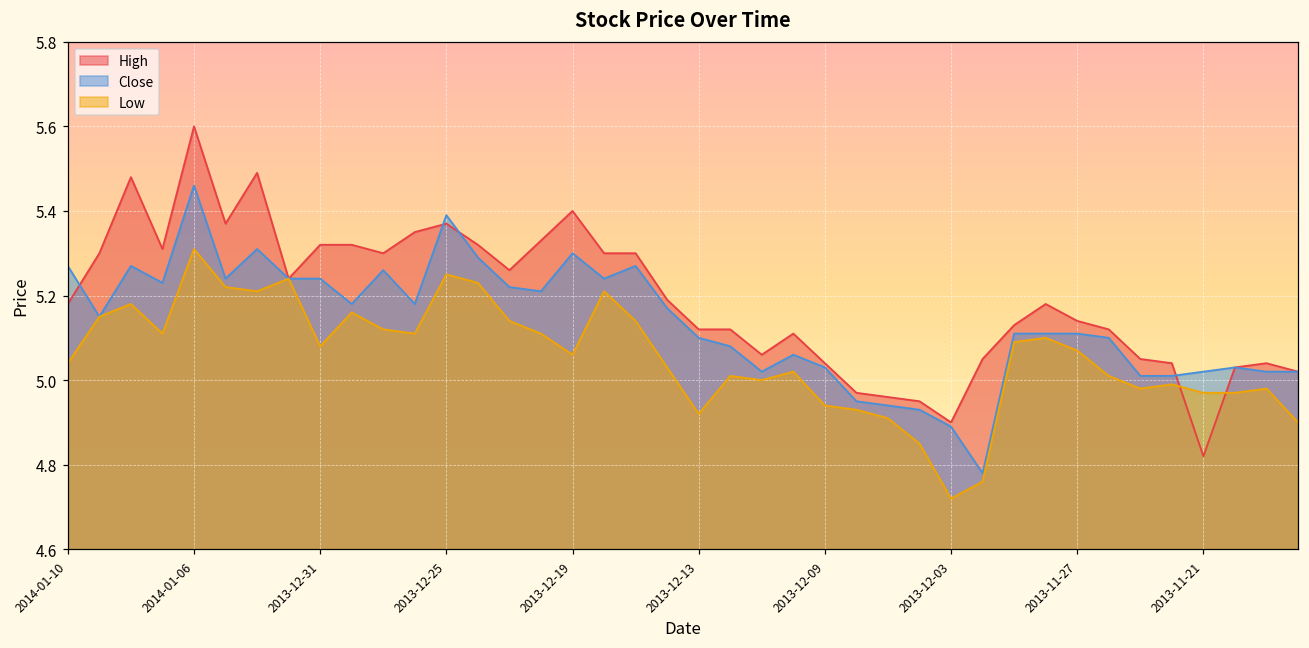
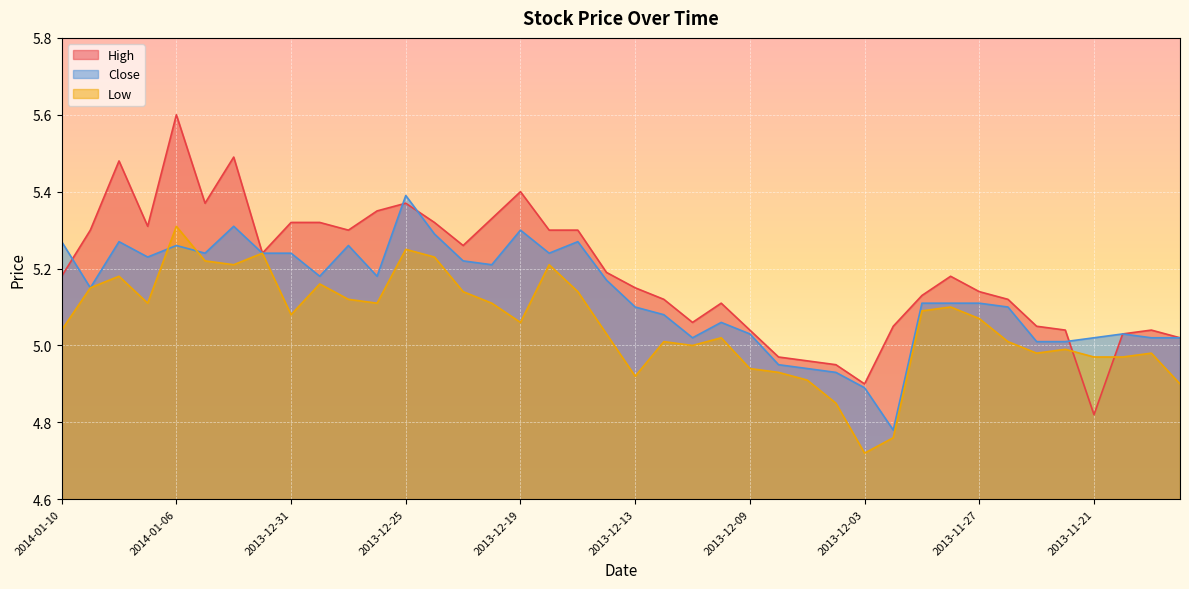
  {
    "High": {
      "2014-01-10": 5.18,
      "2014-01-06": 5.60,
      "2013-12-31": 5.32,
      "2013-12-25": 5.37,
      "2013-12-19": 5.40,
-     "2013-12-13": 5.12,
+     "2013-12-13": 5.15,
      "2013-12-09": 5.04,
      "2013-12-03": 4.90,
      "2013-11-27": 5.14,
      "2013-11-21": 4.82
    },
    "Close": {
      "2014-01-10": 5.27,
-     "2014-01-06": 5.46,
+     "2014-01-06": 5.26,
      "2013-12-31": 5.24,
      "2013-12-25": 5.39,
      "2013-12-19": 5.30,
      "2013-12-13": 5.10,
      "2013-12-09": 5.03,
      "2013-12-03": 4.89,
      "2013-11-27": 5.11,
      "2013-11-21": 5.02
    },
    "Low": {
      "2014-01-10": 5.04,
      "2014-01-06": 5.31,
      "2013-12-31": 5.08,
      "2013-12-25": 5.25,
      "2013-12-19": 5.06,
      "2013-12-13": 4.92,
      "2013-12-09": 4.94,
      "2013-12-03": 4.72,
      "2013-11-27": 5.07,
      "2013-11-21": 4.97
    }
  }
